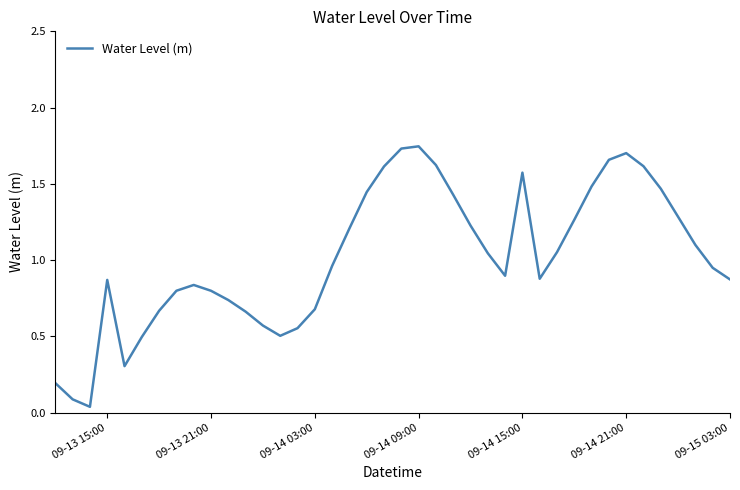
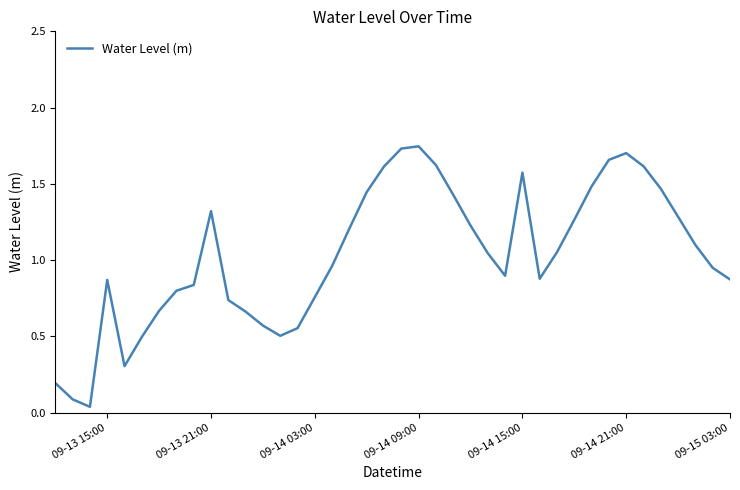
  {
    "09-13 15:00": 0.87,
-   "09-13 21:00": 0.80,
-   "09-14 03:00": 0.68,
+   "09-13 21:00": 1.32,
+   "09-14 03:00": 0.76,
    "09-14 09:00": 1.75,
    "09-14 15:00": 1.57,
    "09-14 21:00": 1.70,
    "09-15 03:00": 0.87
  }
